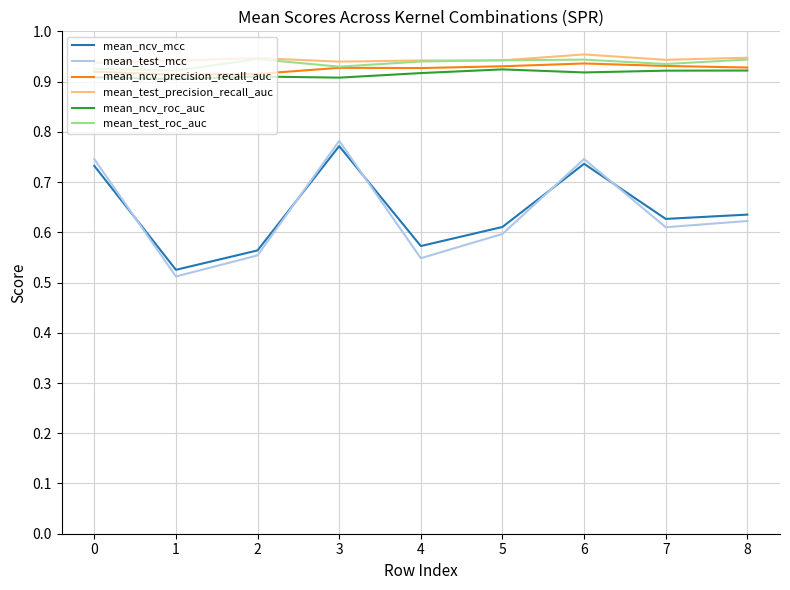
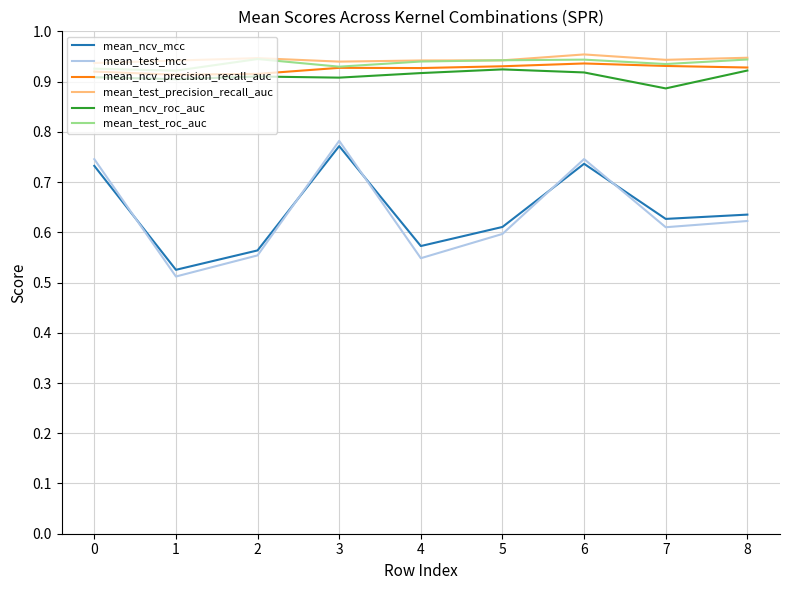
  {
    "mean_ncv_mcc": {
      "0": 0.73,
      "1": 0.53,
      "2": 0.56,
      "3": 0.77,
      "4": 0.57,
      "5": 0.61,
      "6": 0.74,
      "7": 0.63,
      "8": 0.64
    },
    "mean_test_mcc": {
      "0": 0.75,
      "1": 0.51,
      "2": 0.55,
      "3": 0.78,
      "4": 0.55,
      "5": 0.60,
      "6": 0.75,
      "7": 0.61,
      "8": 0.62
    },
    "mean_ncv_precision_recall_auc": {
      "4": 0.93,
      "5": 0.93,
      "6": 0.94,
      "8": 0.93
    },
    "mean_test_precision_recall_auc": {
      "3": 0.94,
      "6": 0.95,
      "7": 0.94
    },
    "mean_ncv_roc_auc": {
      "3": 0.91,
      "4": 0.92,
      "5": 0.92,
      "6": 0.92,
-     "7": 0.92,
+     "7": 0.89,
      "8": 0.92
    },
    "mean_test_roc_auc": {
      "6": 0.94
    }
  }
